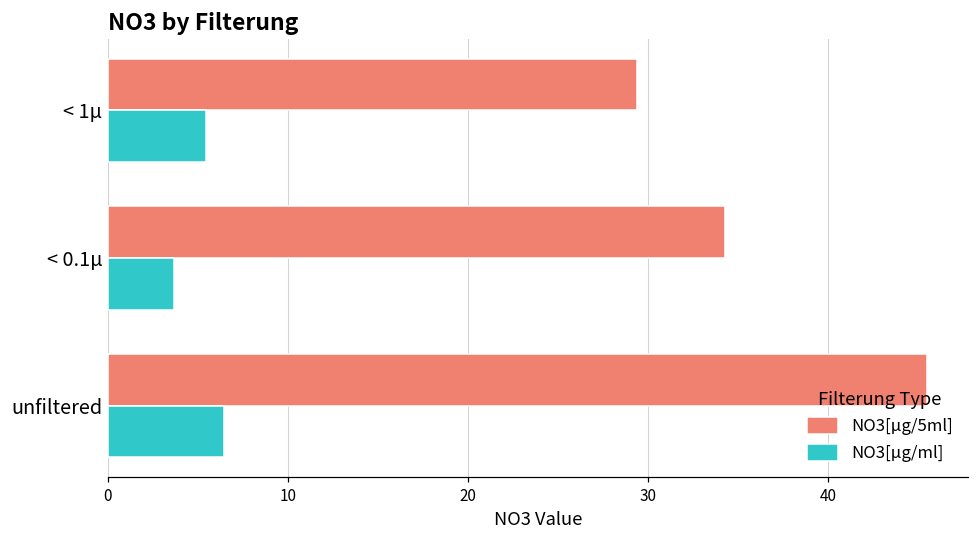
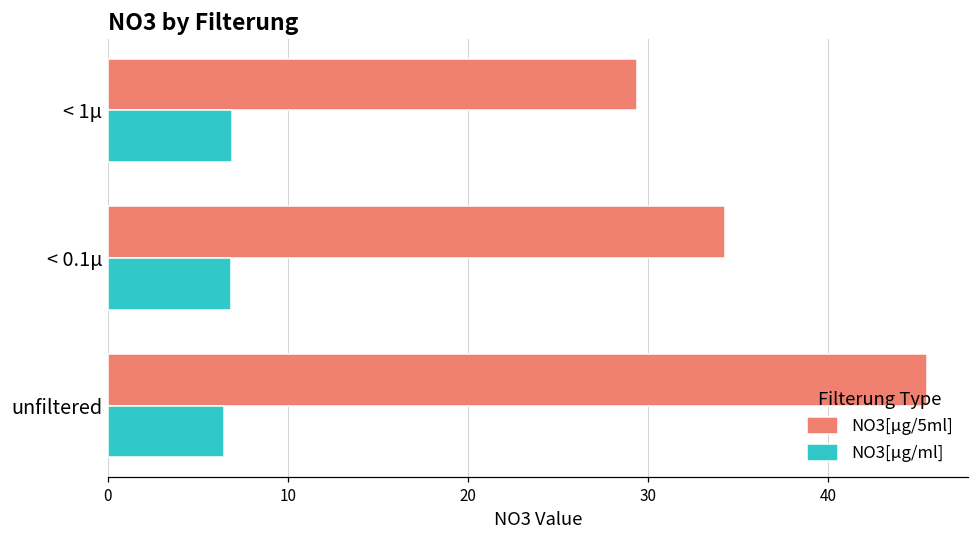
  {
    "NO3[µg/5ml]": {
      "< 1µ": 29.4,
      "< 0.1µ": 34.3,
      "unfiltered": 45.5
    },
    "NO3[µg/ml]": {
-     "< 1µ": 5.4,
-     "< 0.1µ": 3.7,
+     "< 1µ": 6.9,
+     "< 0.1µ": 6.9,
      "unfiltered": 6.5
    }
  }
